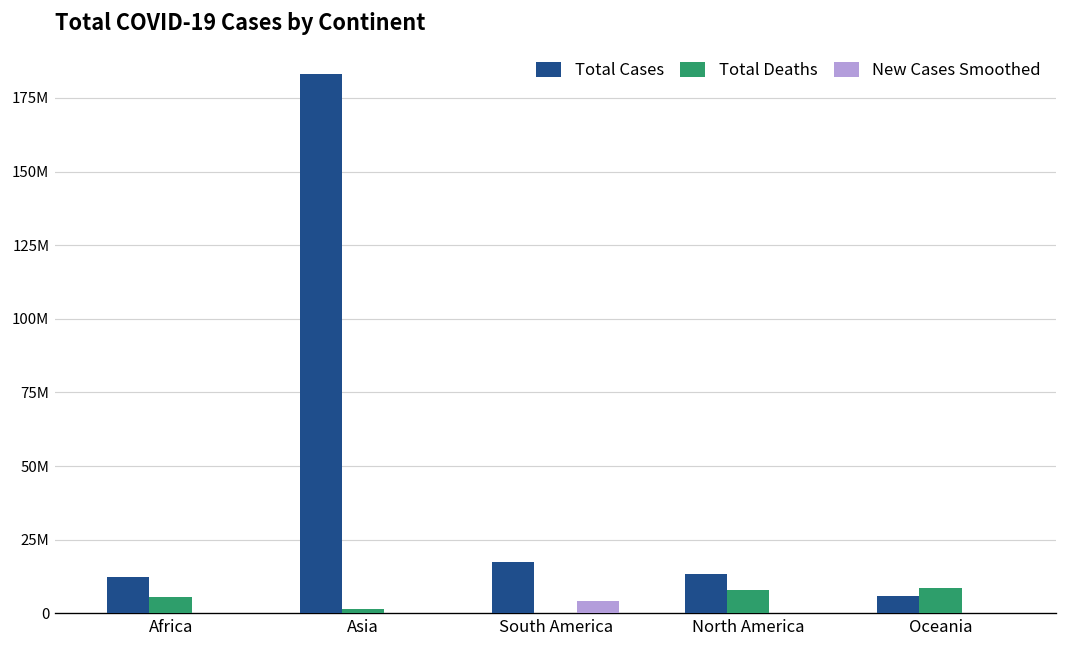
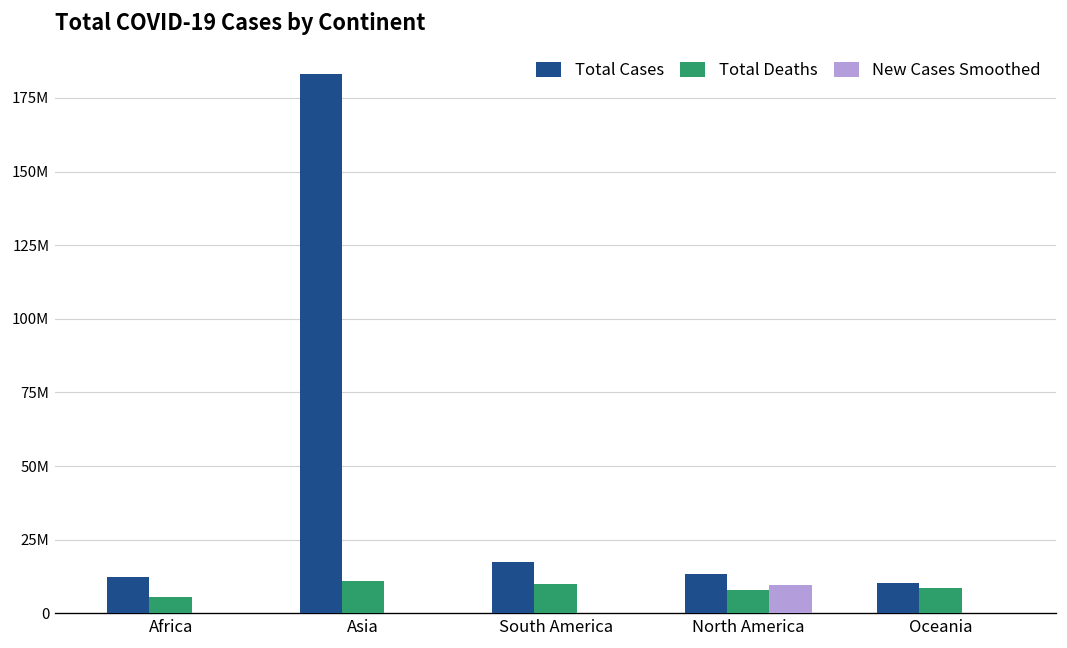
  {
    "Total Cases": {
      "Africa": 12000000,
      "Asia": 183000000,
      "South America": 17000000,
      "North America": 13000000,
-     "Oceania": 6000000
+     "Oceania": 10000000
    },
    "Total Deaths": {
      "Africa": 6000000,
-     "Asia": 1000000,
-     "South America": 0,
+     "Asia": 11000000,
+     "South America": 10000000,
      "North America": 8000000,
      "Oceania": 9000000
    },
    "New Cases Smoothed": {
-     "South America": 4000000,
-     "North America": 0
+     "South America": 0,
+     "North America": 9000000
    }
  }
